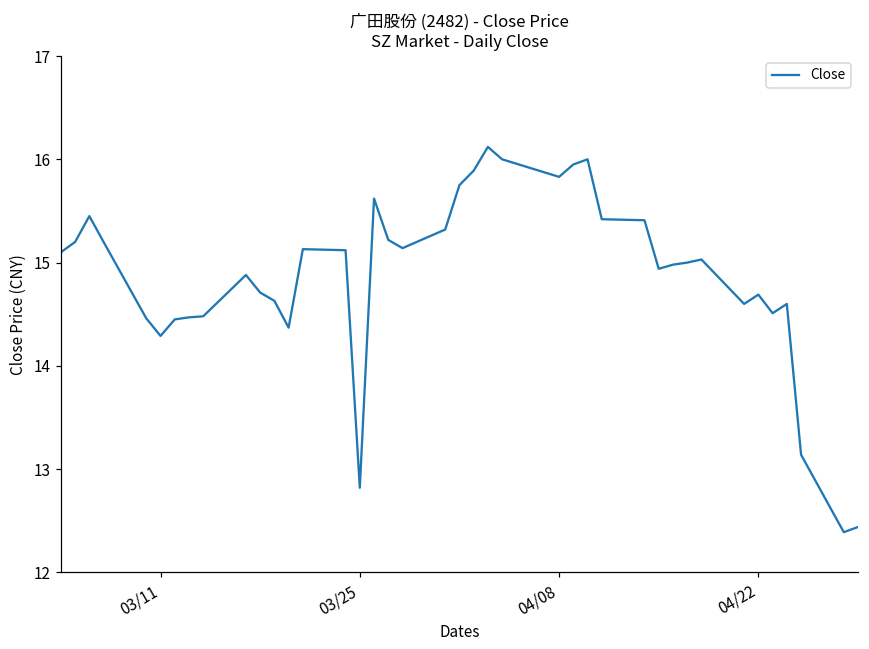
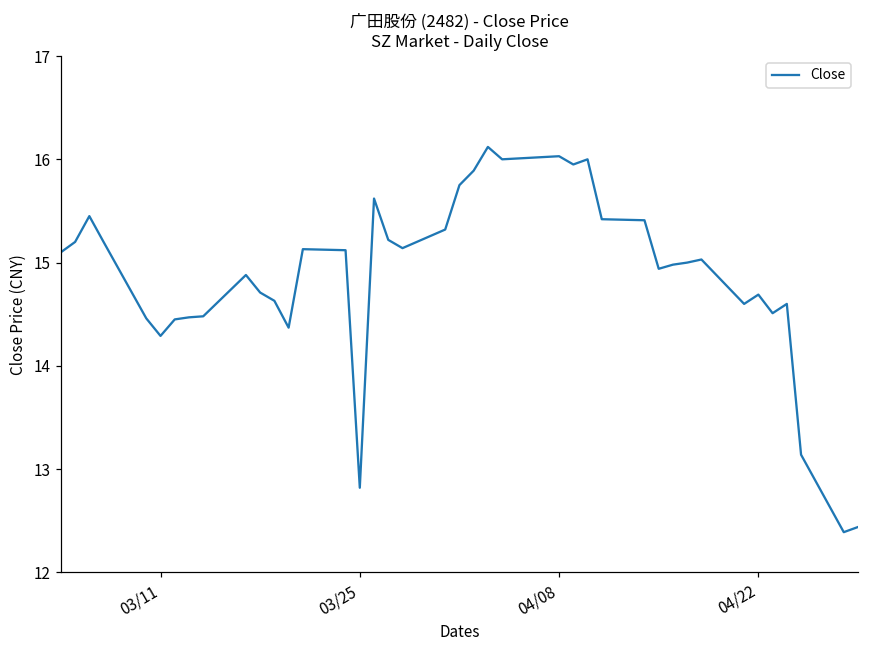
  {
    "03/11": 14.3,
    "03/25": 12.8,
-   "04/08": 15.8,
+   "04/08": 16.0,
    "04/22": 14.7
  }
